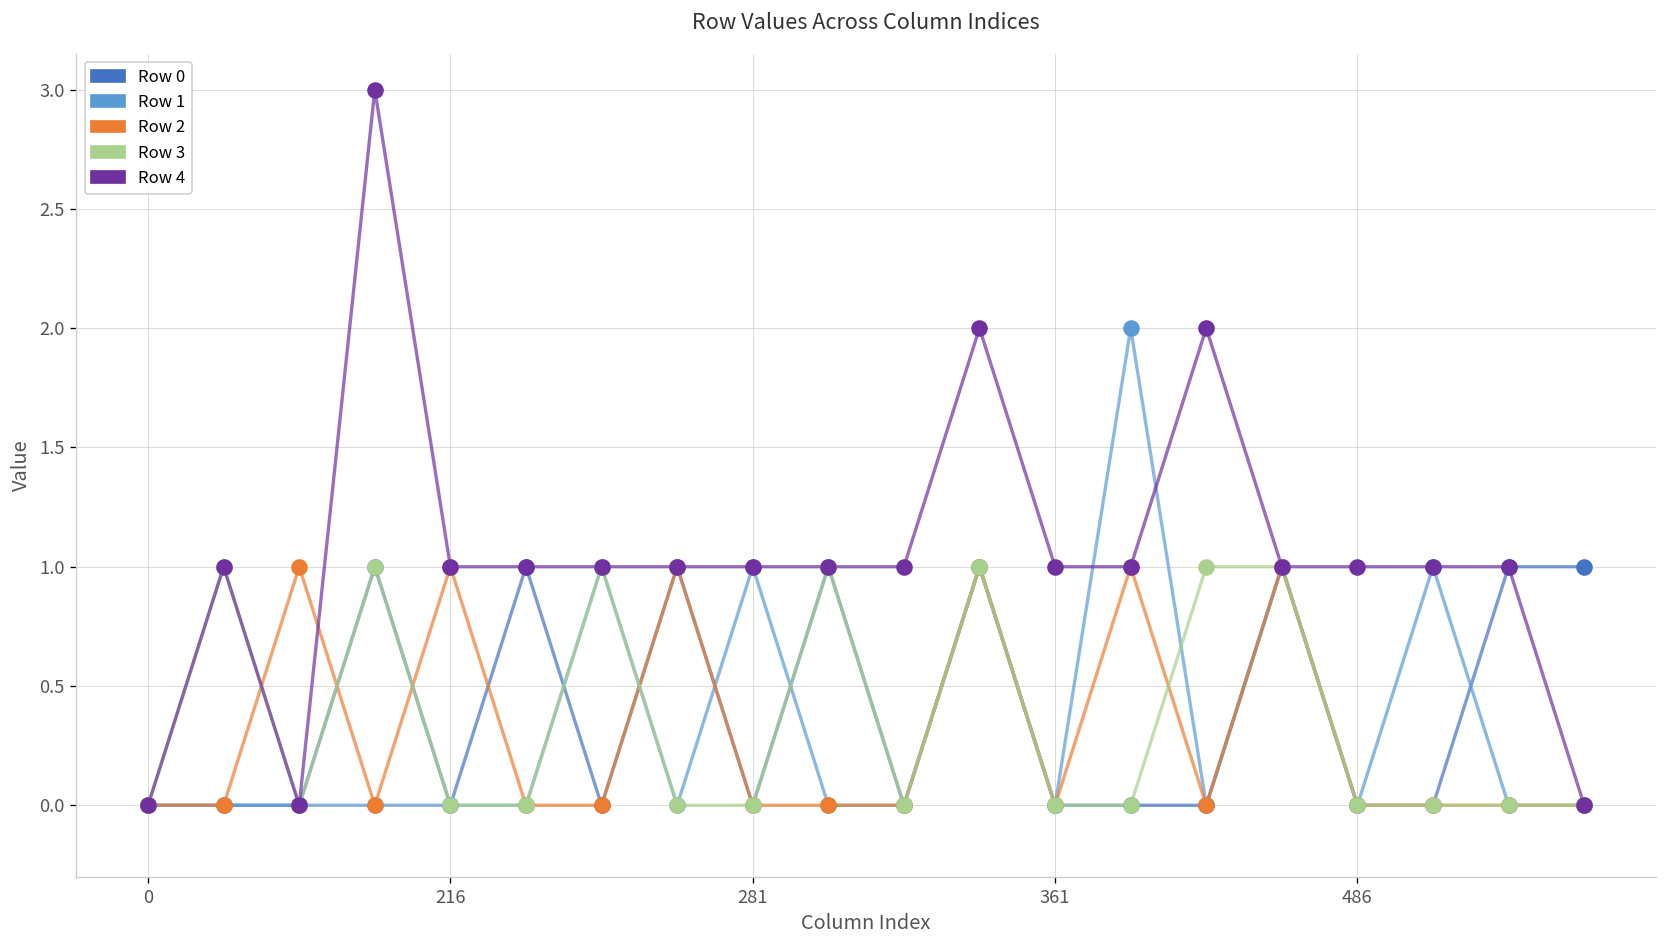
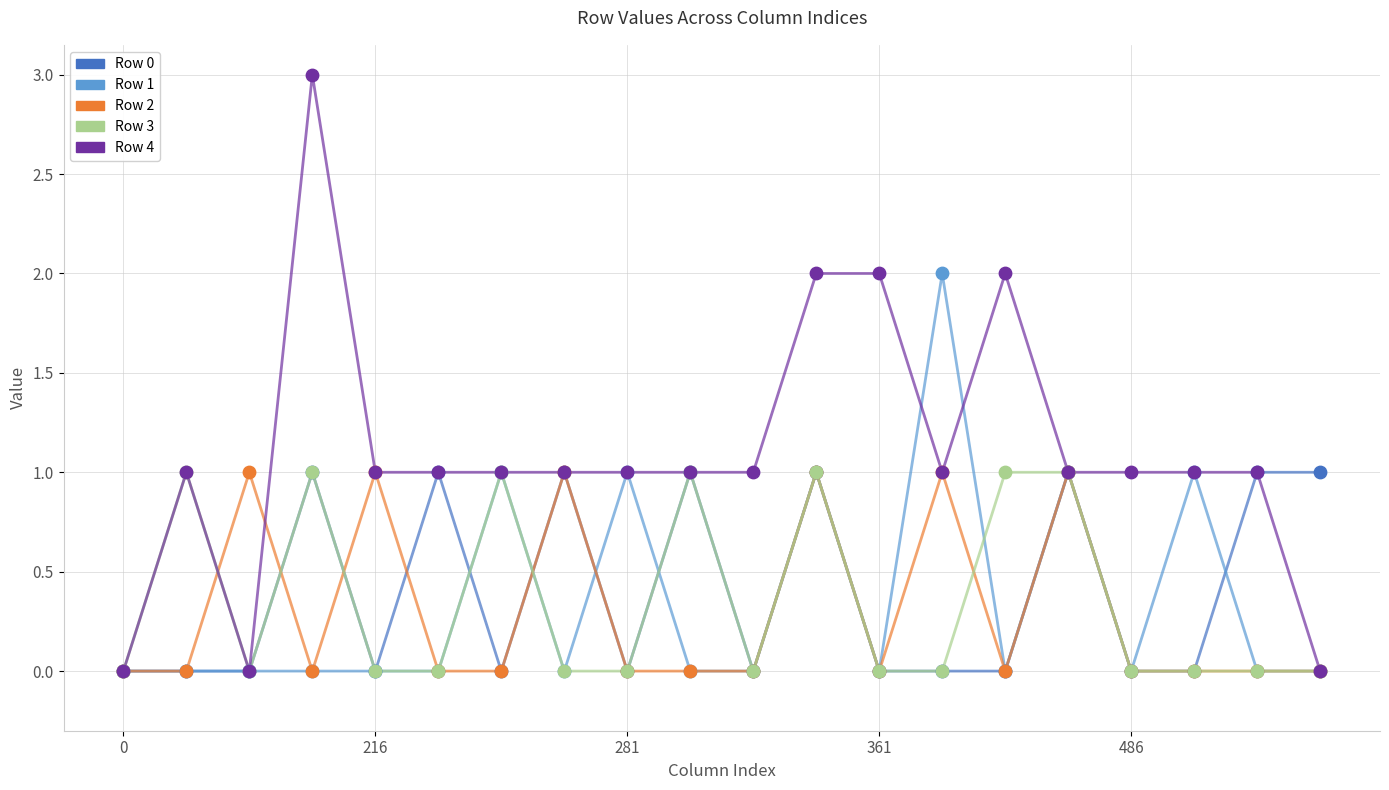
  {
    "Row 4": {
-     "361": 1,
+     "361": 2,
      "486": 1
    }
  }
